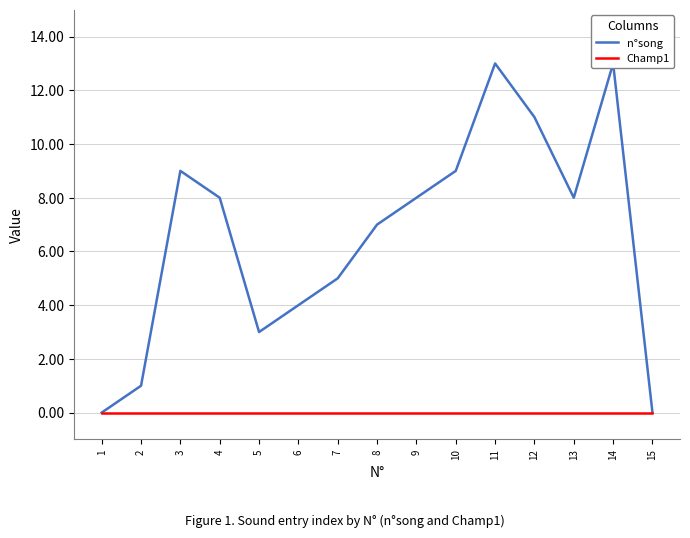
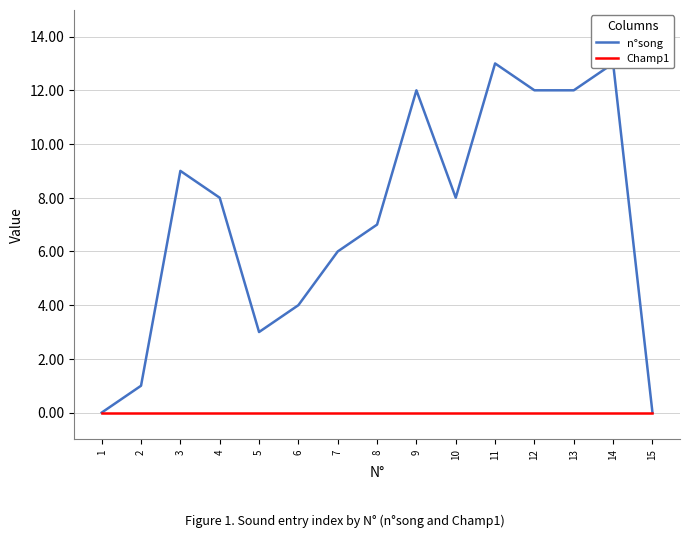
  {
    "n°song": {
      "2": 1,
      "3": 9,
      "4": 8,
      "5": 3,
      "6": 4,
-     "7": 5,
+     "7": 6,
      "8": 7,
-     "9": 8,
-     "10": 9,
+     "9": 12,
+     "10": 8,
      "11": 13,
-     "12": 11,
-     "13": 8
+     "12": 12,
+     "13": 12
    },
    "Champ1": {
      "2": 0,
      "3": 0,
      "4": 0,
      "5": 0,
      "6": 0,
      "7": 0,
      "8": 0,
      "9": 0,
      "10": 0,
      "11": 0,
      "12": 0,
      "13": 0,
      "14": 0
    }
  }
